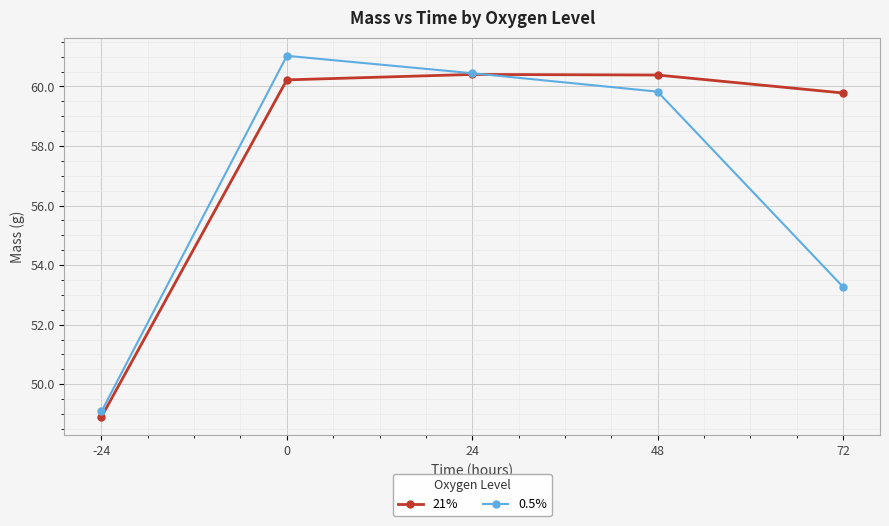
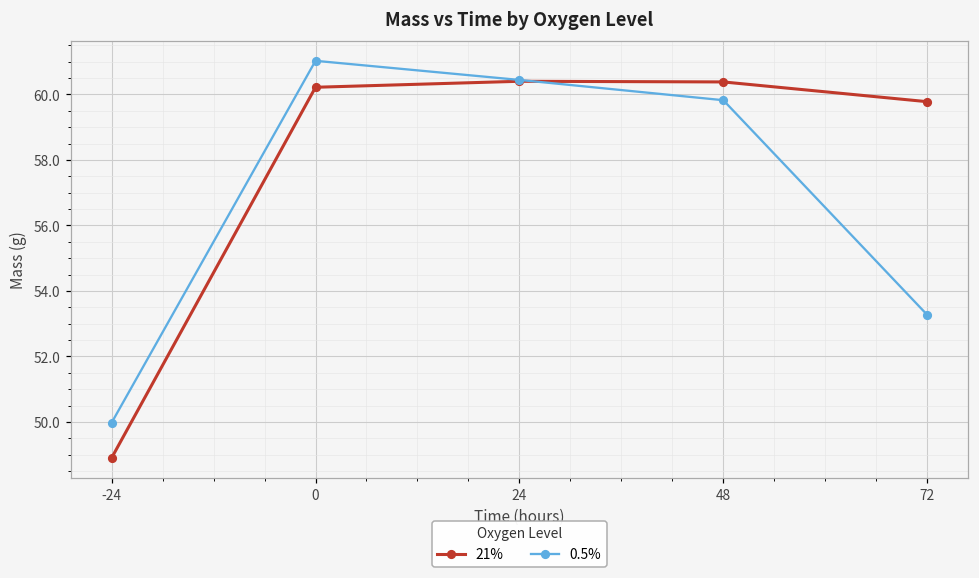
  {
    "21%": {
      "-24": 48.9,
      "0": 60.2,
      "48": 60.4,
      "72": 59.8
    },
    "0.5%": {
-     "-24": 49.1,
+     "-24": 50.0,
      "0": 61.0,
      "48": 59.8,
      "72": 53.3
    }
  }
